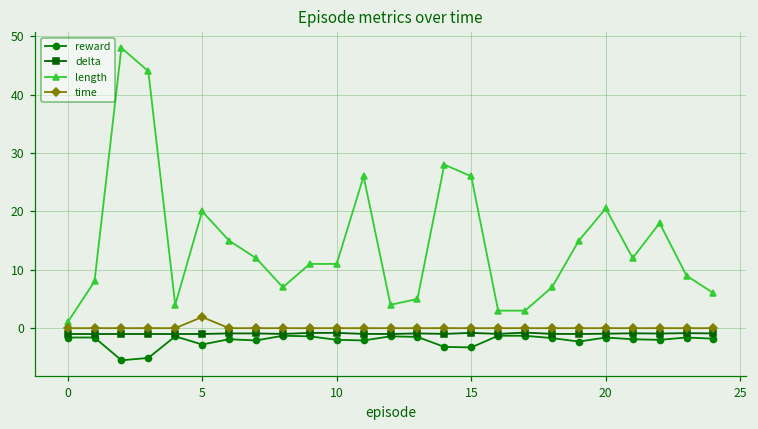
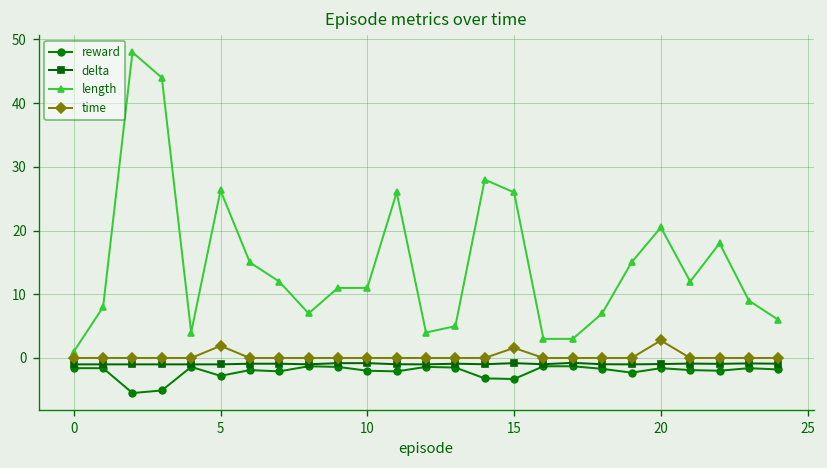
  {
    "length": {
      "0": 1,
-     "5": 20,
+     "5": 26,
      "10": 11,
      "15": 26,
      "20": 21
    },
    "time": {
      "0": 0,
      "5": 2,
      "10": 0,
-     "15": 0,
-     "20": 0
+     "15": 2,
+     "20": 3
    }
  }
